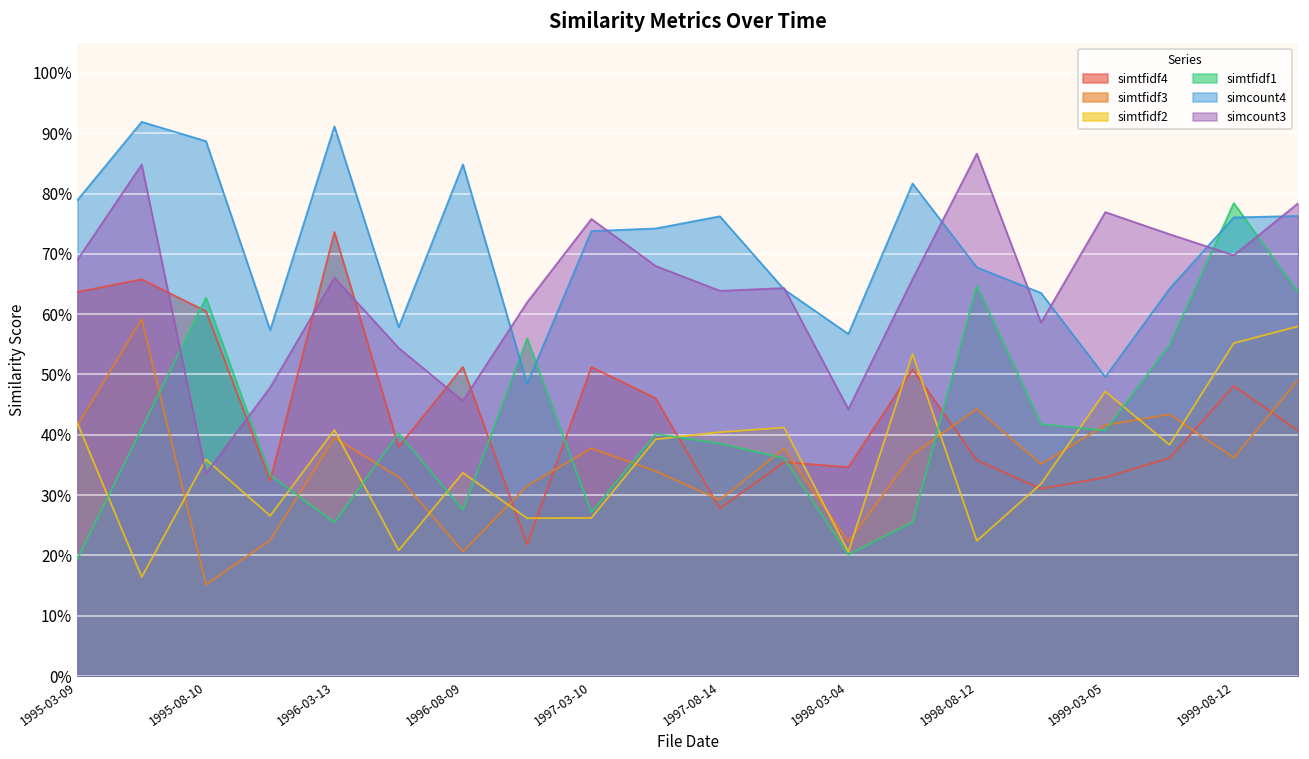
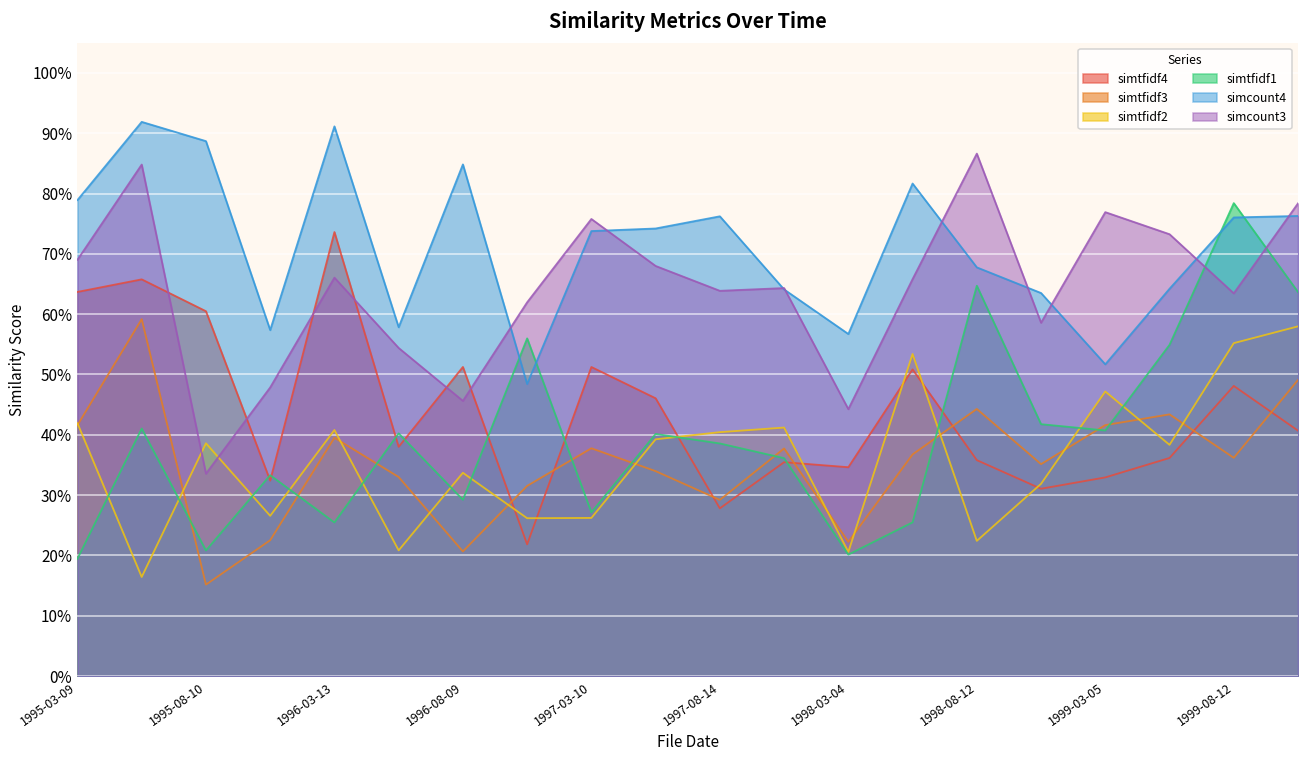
  {
    "simtfidf2": {
-     "1995-08-10": "36%",
+     "1995-08-10": "39%",
      "1996-03-13": "41%",
      "1996-08-09": "34%",
      "1997-03-10": "26%",
      "1997-08-14": "40%",
      "1998-08-12": "22%",
      "1999-03-05": "47%",
      "1999-08-12": "55%"
    },
    "simtfidf1": {
      "1995-03-09": "19%",
-     "1995-08-10": "63%",
+     "1995-08-10": "21%",
      "1996-03-13": "25%",
-     "1996-08-09": "28%",
+     "1996-08-09": "29%",
      "1997-03-10": "27%",
      "1997-08-14": "39%",
      "1998-08-12": "65%",
      "1999-03-05": "41%",
      "1999-08-12": "78%"
    },
    "simcount4": {
      "1995-03-09": "79%",
      "1995-08-10": "89%",
      "1996-03-13": "91%",
      "1996-08-09": "85%",
      "1997-03-10": "74%",
      "1997-08-14": "76%",
      "1998-03-04": "57%",
      "1998-08-12": "68%",
-     "1999-03-05": "50%",
+     "1999-03-05": "52%",
      "1999-08-12": "76%"
    },
    "simcount3": {
      "1995-03-09": "69%",
      "1995-08-10": "34%",
      "1996-03-13": "66%",
      "1996-08-09": "46%",
      "1997-03-10": "76%",
      "1997-08-14": "64%",
      "1998-03-04": "44%",
      "1998-08-12": "87%",
      "1999-03-05": "77%",
-     "1999-08-12": "70%"
+     "1999-08-12": "63%"
    }
  }
